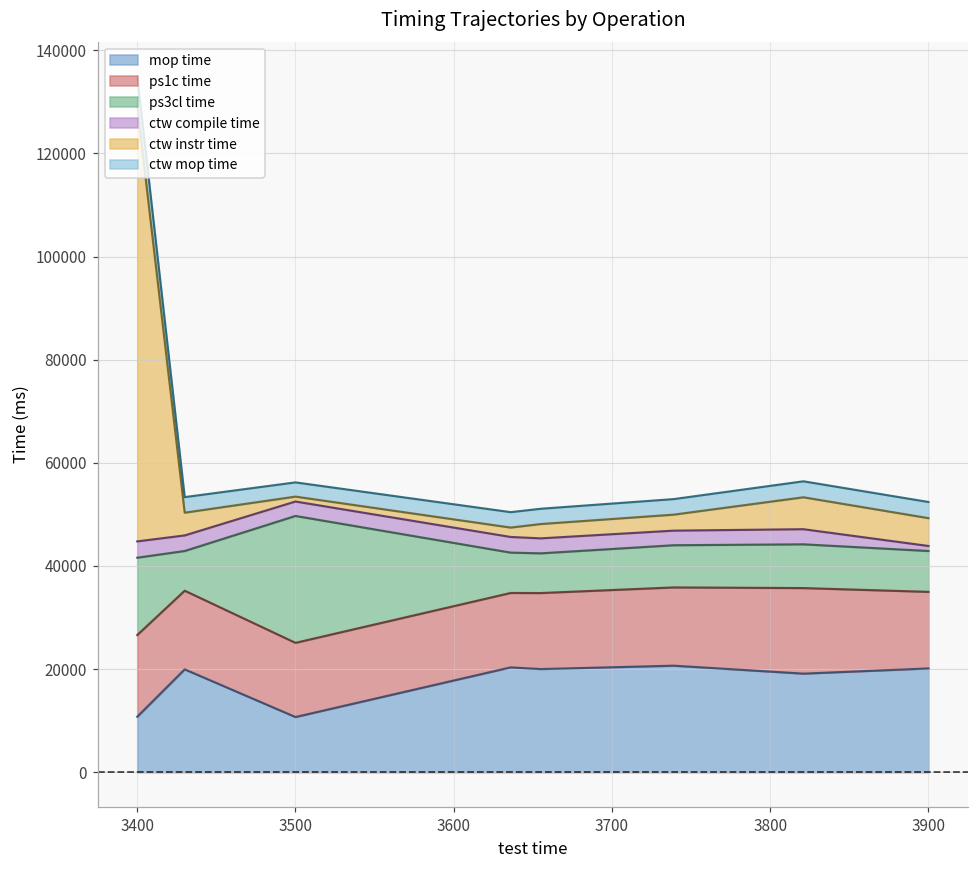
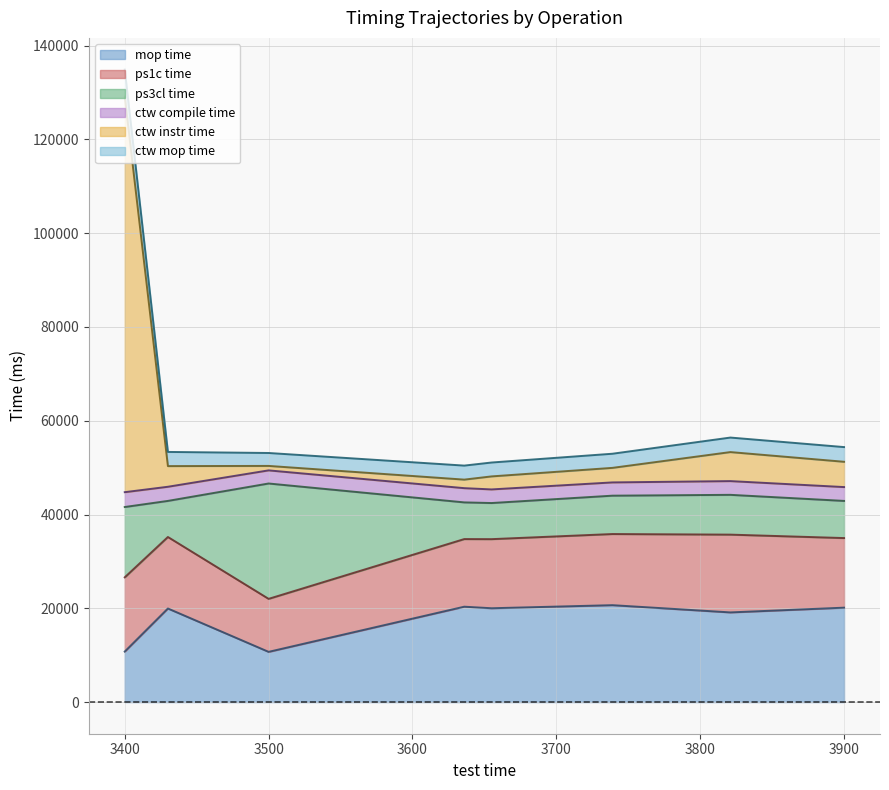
  {
    "ps1c time": {
      "3400": 16000,
-     "3500": 14000,
+     "3500": 11000,
      "3900": 15000
    },
    "ps3cl time": {
      "3400": 15000,
      "3500": 25000,
      "3900": 8000
    },
    "ctw compile time": {
      "3400": 3000,
      "3500": 3000,
-     "3900": 1000
+     "3900": 3000
    },
    "ctw instr time": {
      "3500": 1000,
      "3900": 5000
    }
  }
